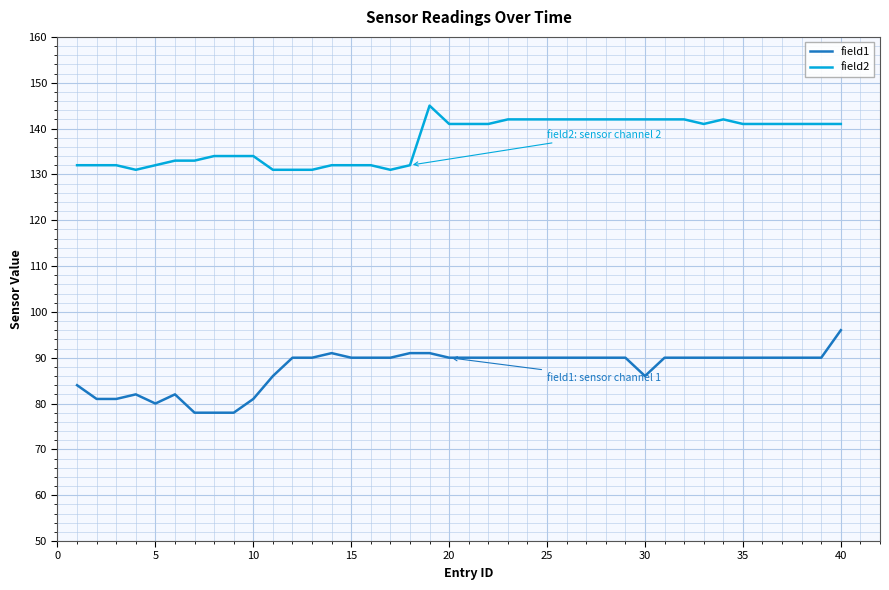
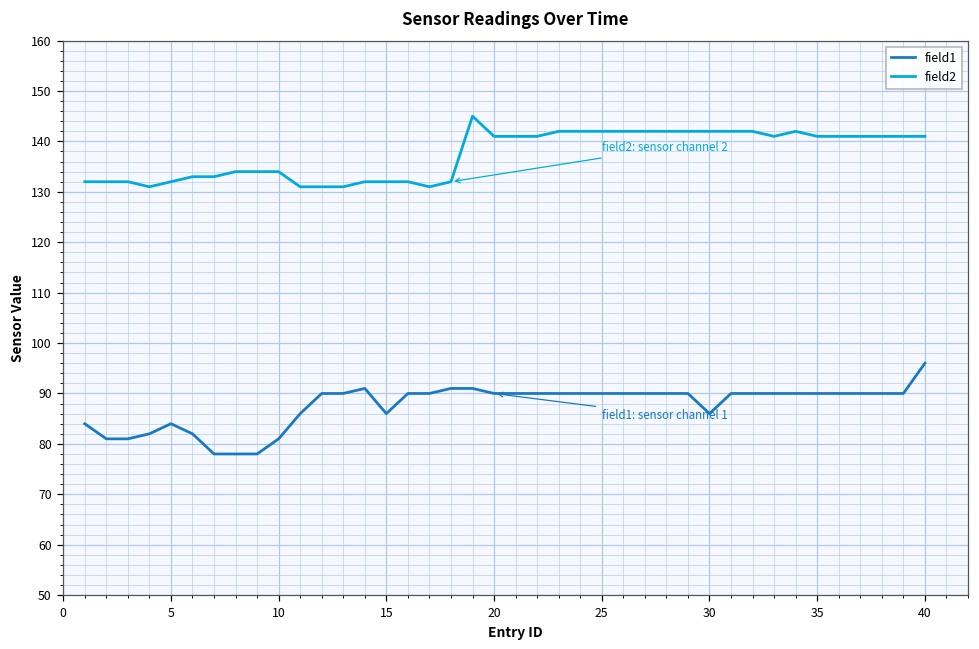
  {
    "field1": {
-     "5": 80,
+     "5": 84,
      "10": 81,
-     "15": 90,
+     "15": 86,
      "20": 90,
      "35": 90,
      "40": 96
    },
    "field2": {
      "5": 132,
      "10": 134,
      "15": 132,
      "20": 141,
      "25": 142,
      "30": 142,
      "35": 141,
      "40": 141
    }
  }
